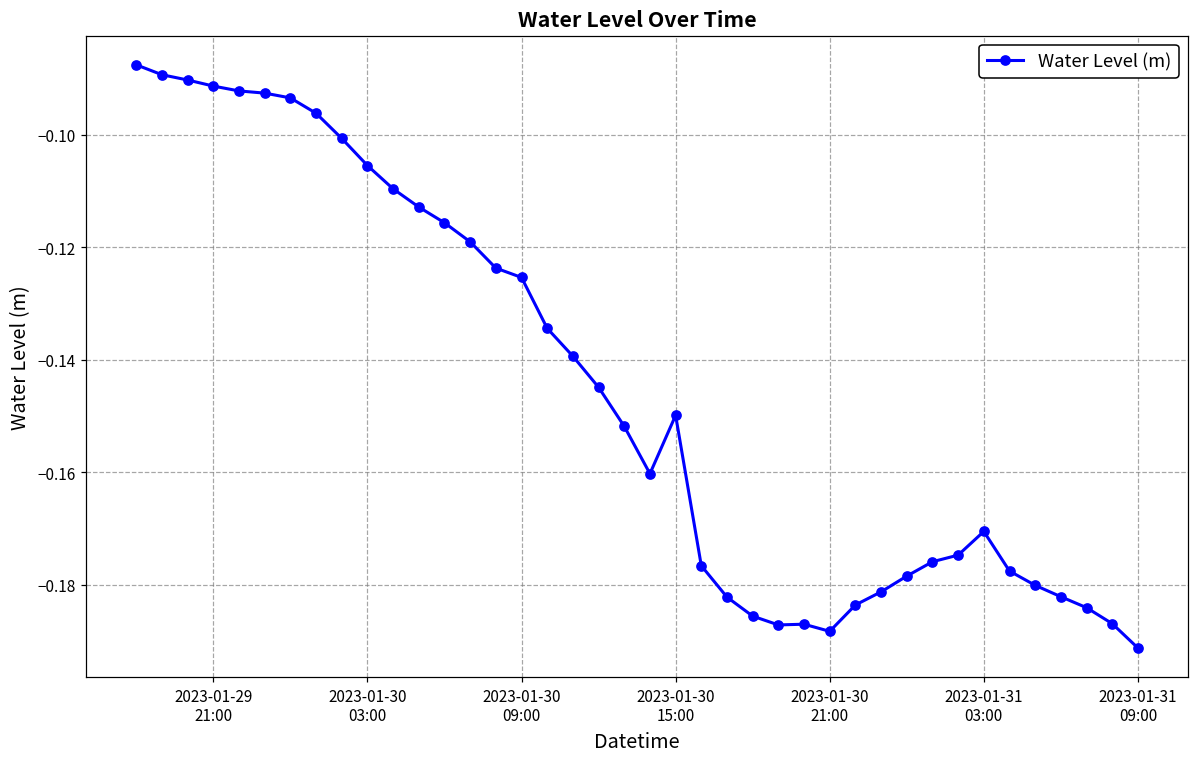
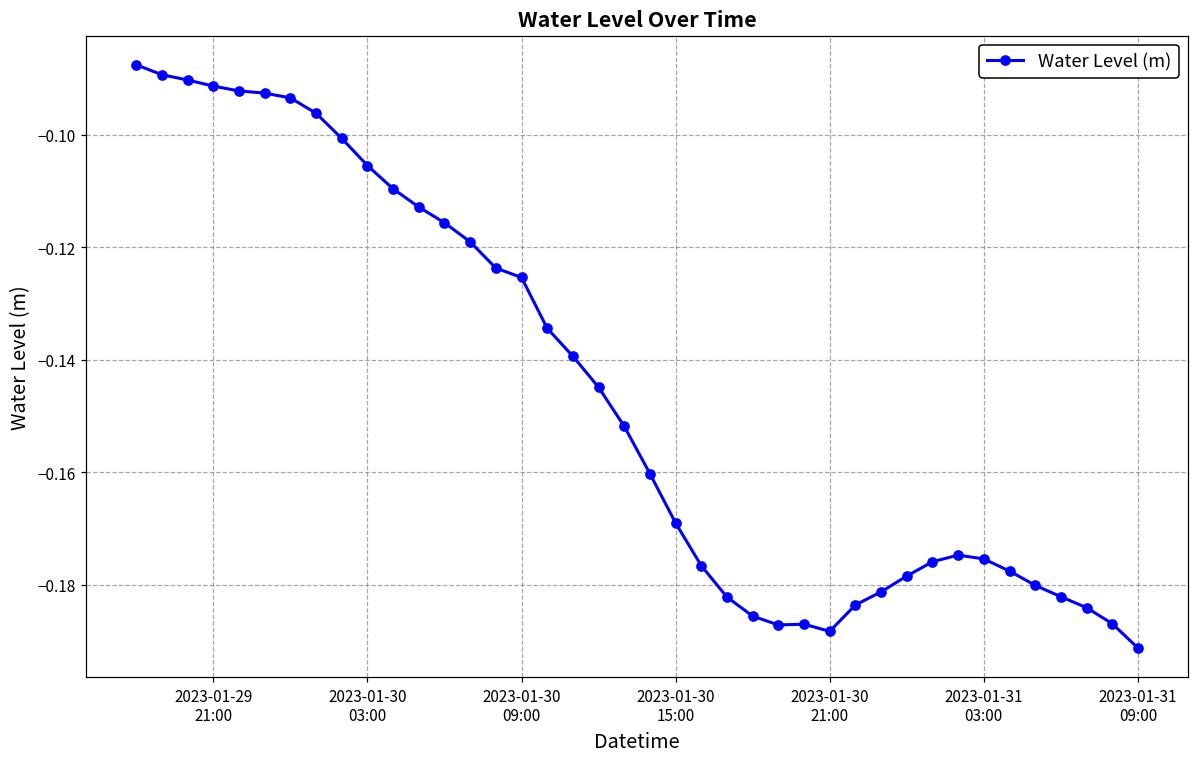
  {
    "2023-01-29 21:00": -0.091,
    "2023-01-30 03:00": -0.105,
    "2023-01-30 09:00": -0.125,
-   "2023-01-30 15:00": -0.150,
+   "2023-01-30 15:00": -0.169,
    "2023-01-30 21:00": -0.188,
-   "2023-01-31 03:00": -0.170,
+   "2023-01-31 03:00": -0.175,
    "2023-01-31 09:00": -0.191
  }
